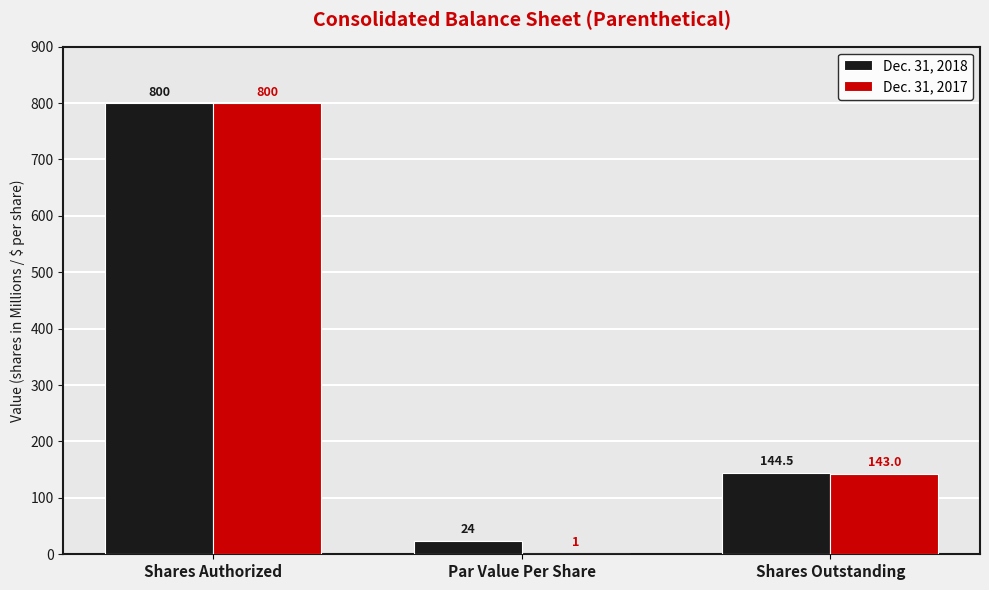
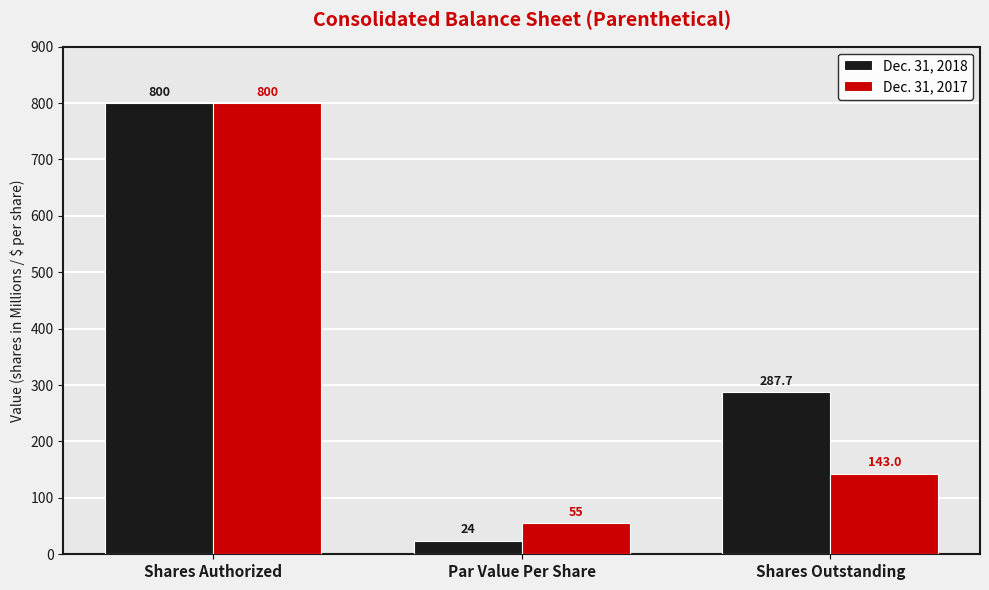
  {
    "Dec. 31, 2018": {
      "Shares Authorized": 800,
      "Par Value Per Share": 24,
-     "Shares Outstanding": 144.5
+     "Shares Outstanding": 287.7
    },
    "Dec. 31, 2017": {
      "Shares Authorized": 800,
-     "Par Value Per Share": 1,
+     "Par Value Per Share": 55,
      "Shares Outstanding": 143.0
    }
  }
